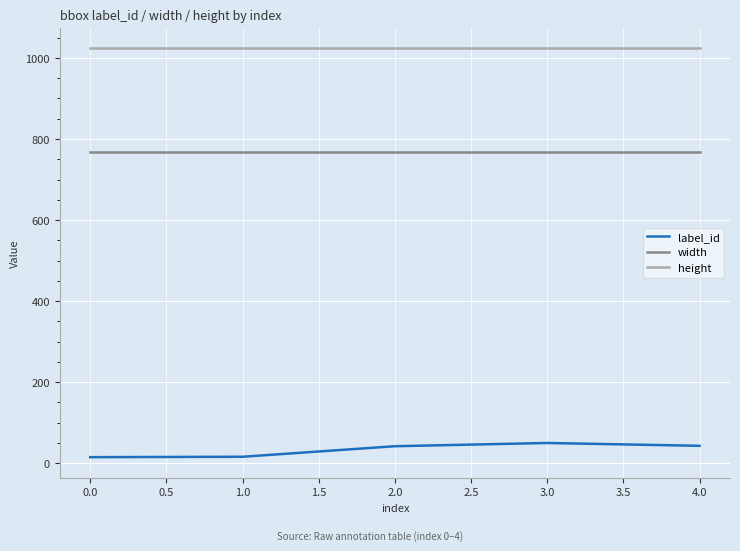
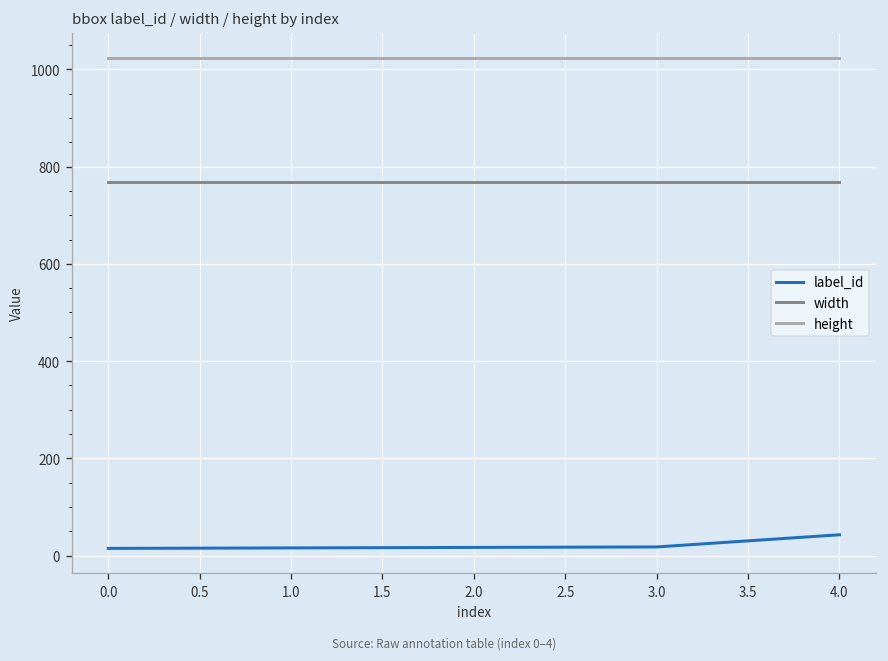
  {
    "label_id": {
      "0.0": 20,
      "1.0": 20,
-     "2.0": 40,
-     "3.0": 50,
+     "2.0": 20,
+     "3.0": 20,
      "4.0": 40
    }
  }
